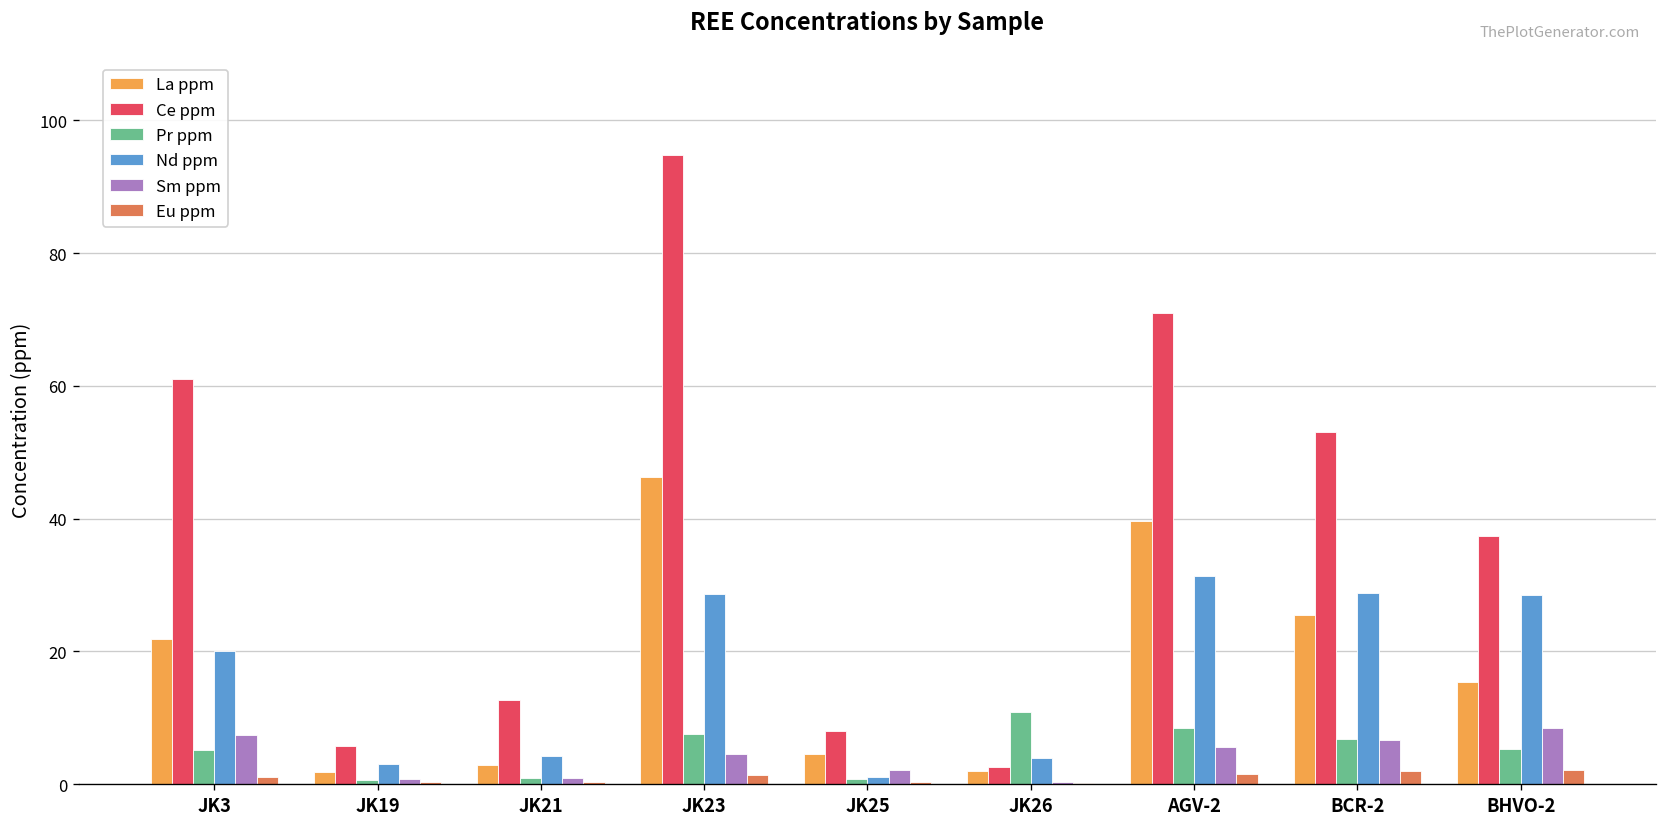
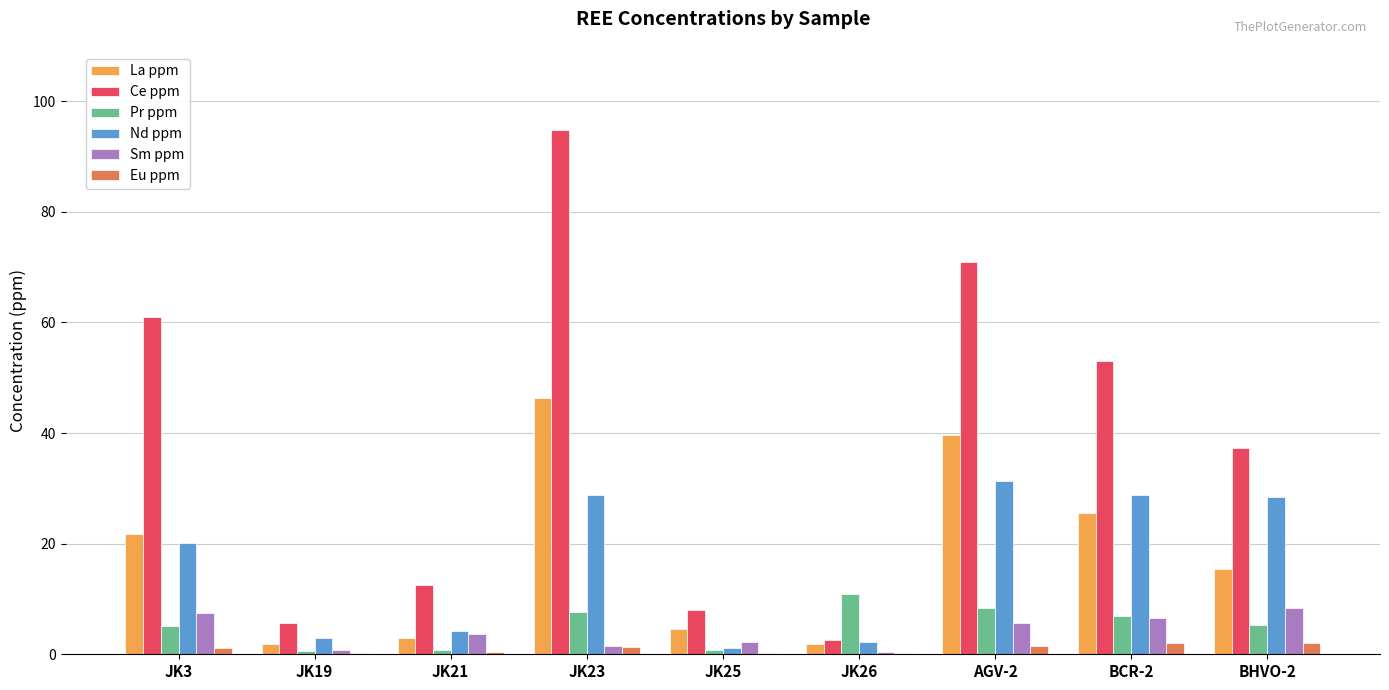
  {
    "Pr ppm": {
      "JK3": 5,
      "JK19": 1,
      "JK21": 1,
      "JK23": 8,
      "JK25": 1,
      "JK26": 11,
      "AGV-2": 8,
      "BCR-2": 7,
      "BHVO-2": 5
    },
    "Nd ppm": {
      "JK3": 20,
      "JK19": 3,
      "JK21": 4,
      "JK23": 29,
      "JK25": 1,
-     "JK26": 4,
+     "JK26": 2,
      "AGV-2": 31,
      "BCR-2": 29,
      "BHVO-2": 28
    },
    "Sm ppm": {
      "JK3": 7,
      "JK19": 1,
-     "JK21": 1,
-     "JK23": 5,
+     "JK21": 4,
+     "JK23": 1,
      "JK25": 2,
      "AGV-2": 6,
      "BCR-2": 7,
      "BHVO-2": 8
    }
  }
